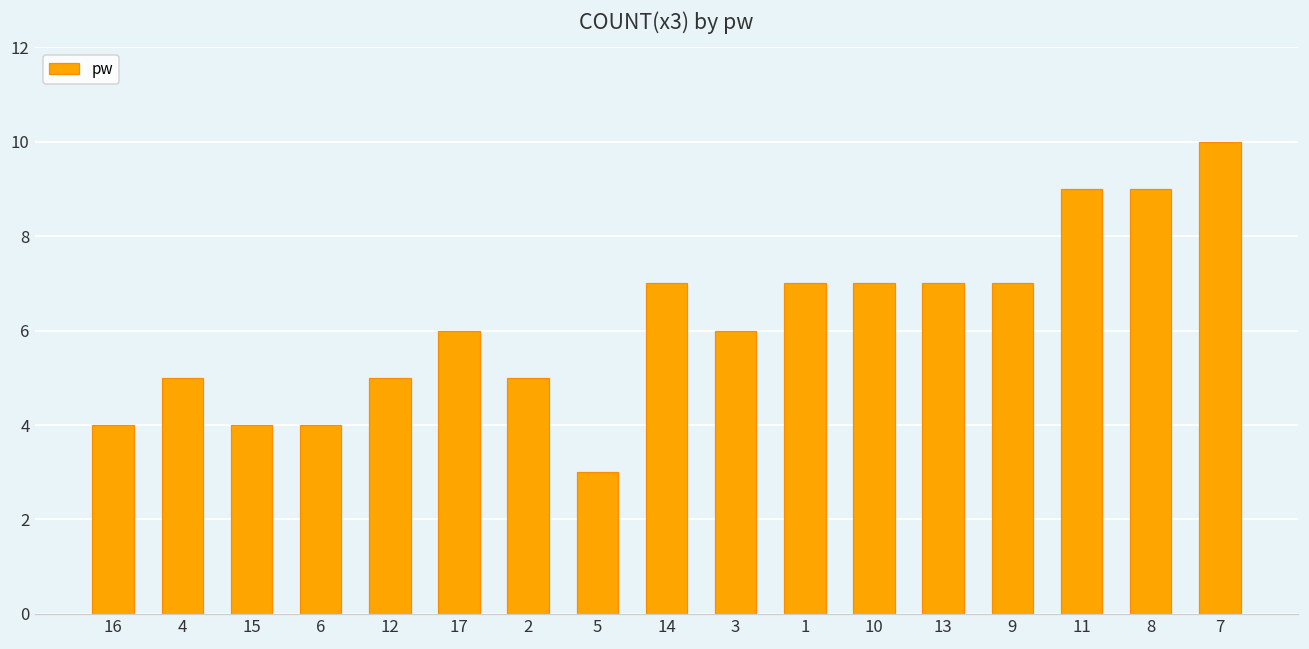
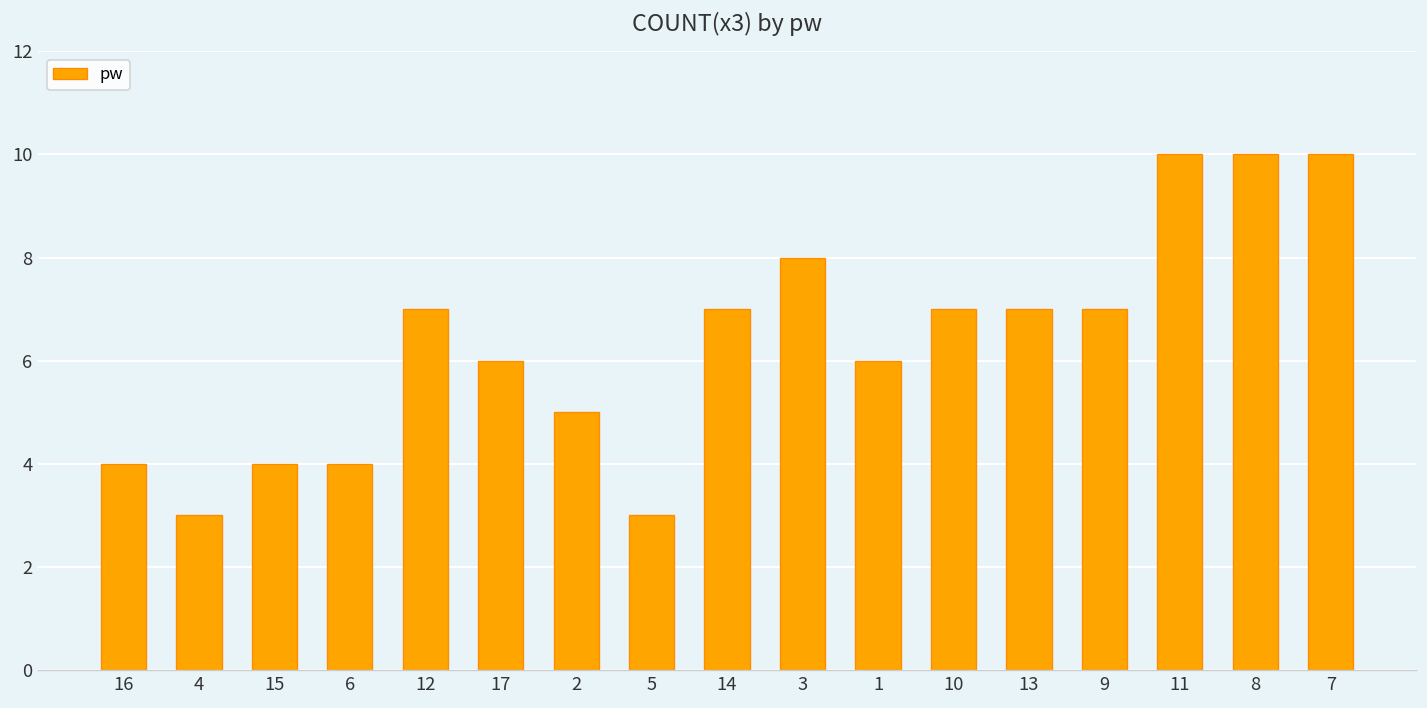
  {
    "16": 4,
-   "4": 5,
+   "4": 3,
    "15": 4,
    "6": 4,
-   "12": 5,
+   "12": 7,
    "17": 6,
    "2": 5,
    "5": 3,
    "14": 7,
-   "3": 6,
-   "1": 7,
+   "3": 8,
+   "1": 6,
    "10": 7,
    "13": 7,
    "9": 7,
-   "11": 9,
-   "8": 9,
+   "11": 10,
+   "8": 10,
    "7": 10
  }
